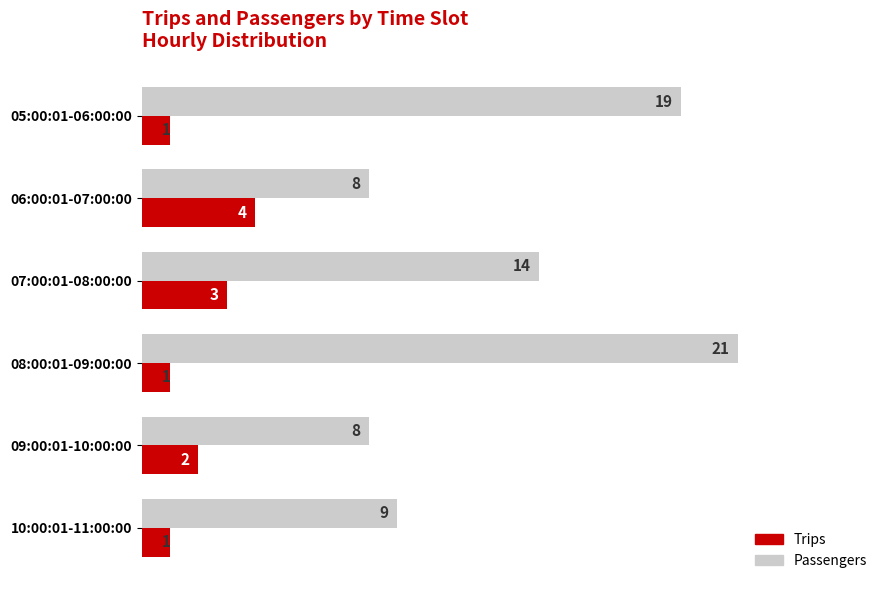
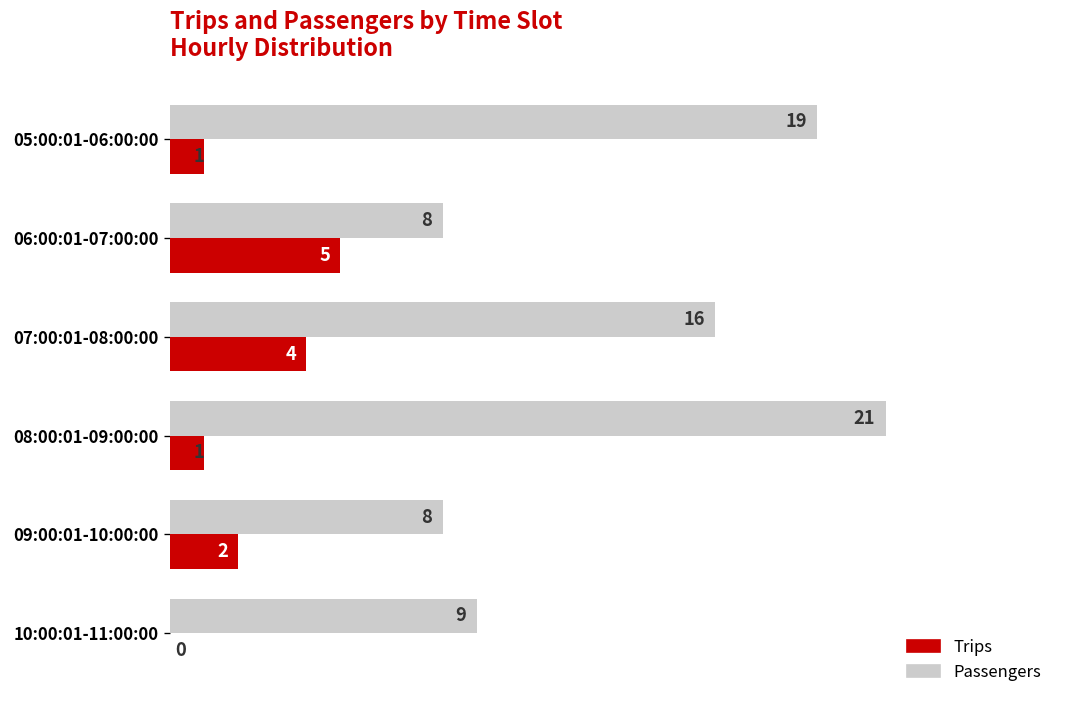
  {
    "Trips": {
      "05:00:01-06:00:00": 1,
-     "06:00:01-07:00:00": 4,
-     "07:00:01-08:00:00": 3,
+     "06:00:01-07:00:00": 5,
+     "07:00:01-08:00:00": 4,
      "08:00:01-09:00:00": 1,
      "09:00:01-10:00:00": 2,
-     "10:00:01-11:00:00": 1
+     "10:00:01-11:00:00": 0
    },
    "Passengers": {
      "05:00:01-06:00:00": 19,
      "06:00:01-07:00:00": 8,
-     "07:00:01-08:00:00": 14,
+     "07:00:01-08:00:00": 16,
      "08:00:01-09:00:00": 21,
      "09:00:01-10:00:00": 8,
      "10:00:01-11:00:00": 9
    }
  }
